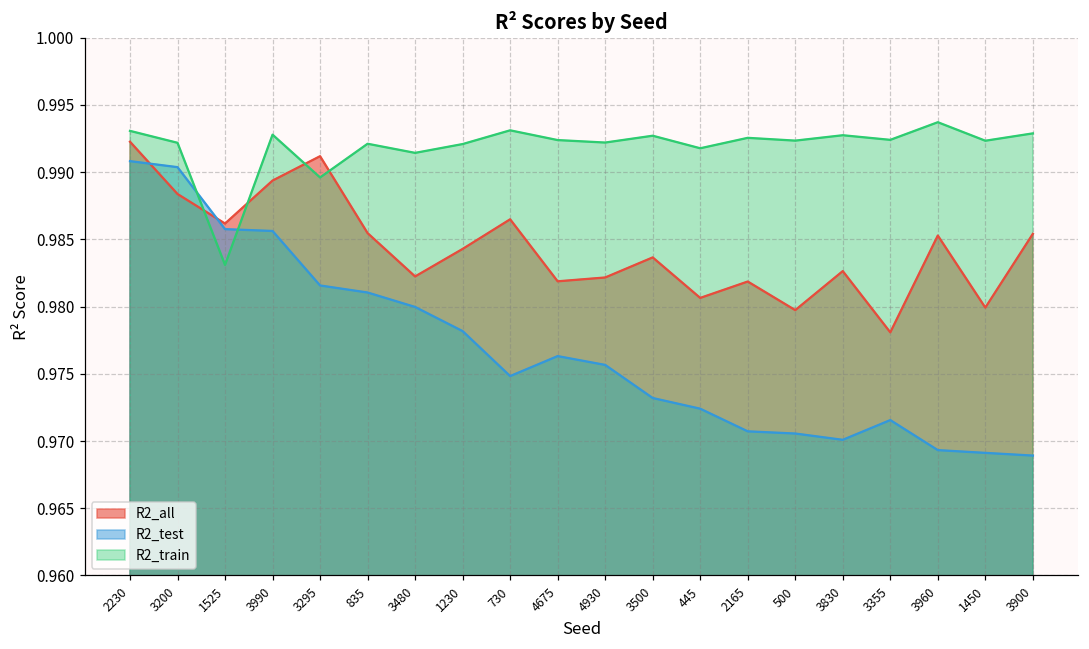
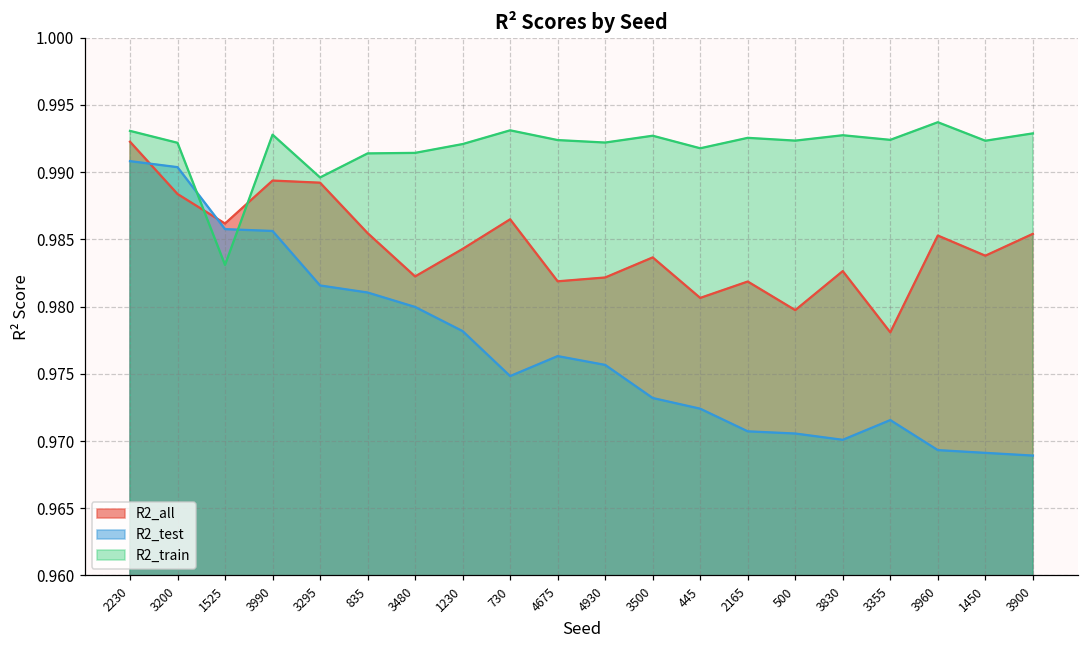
  {
    "R2_all": {
      "2230": 0.9923,
      "3200": 0.9884,
      "1525": 0.9862,
      "3990": 0.9894,
-     "3295": 0.9912,
+     "3295": 0.9892,
      "835": 0.9855,
      "3480": 0.9822,
      "1230": 0.9843,
      "730": 0.9865,
      "4675": 0.9819,
      "4930": 0.9822,
      "3500": 0.9837,
      "445": 0.9806,
      "2165": 0.9819,
      "500": 0.9797,
      "3830": 0.9826,
      "3355": 0.9781,
      "3960": 0.9853,
-     "1450": 0.9799,
+     "1450": 0.9838,
      "3900": 0.9854
    },
    "R2_test": {
      "2230": 0.9908,
      "3200": 0.9904,
      "1525": 0.9858,
      "3990": 0.9856,
      "3295": 0.9816,
      "835": 0.9810,
      "3480": 0.9800,
      "1230": 0.9782,
      "730": 0.9748,
      "4675": 0.9763,
      "4930": 0.9757,
      "3500": 0.9732,
      "445": 0.9724,
      "2165": 0.9707,
      "500": 0.9706,
      "3830": 0.9701,
      "3355": 0.9716,
      "3960": 0.9693,
      "1450": 0.9691,
      "3900": 0.9689
    },
    "R2_train": {
      "2230": 0.9931,
      "3200": 0.9922,
      "1525": 0.9831,
      "3990": 0.9928,
      "3295": 0.9896,
-     "835": 0.9921,
+     "835": 0.9914,
      "3480": 0.9914,
      "1230": 0.9921,
      "730": 0.9931,
      "4675": 0.9924,
      "4930": 0.9922,
      "3500": 0.9927,
      "445": 0.9918,
      "2165": 0.9926,
      "500": 0.9923,
      "3830": 0.9927,
      "3355": 0.9924,
      "3960": 0.9937,
      "1450": 0.9923,
      "3900": 0.9929
    }
  }
